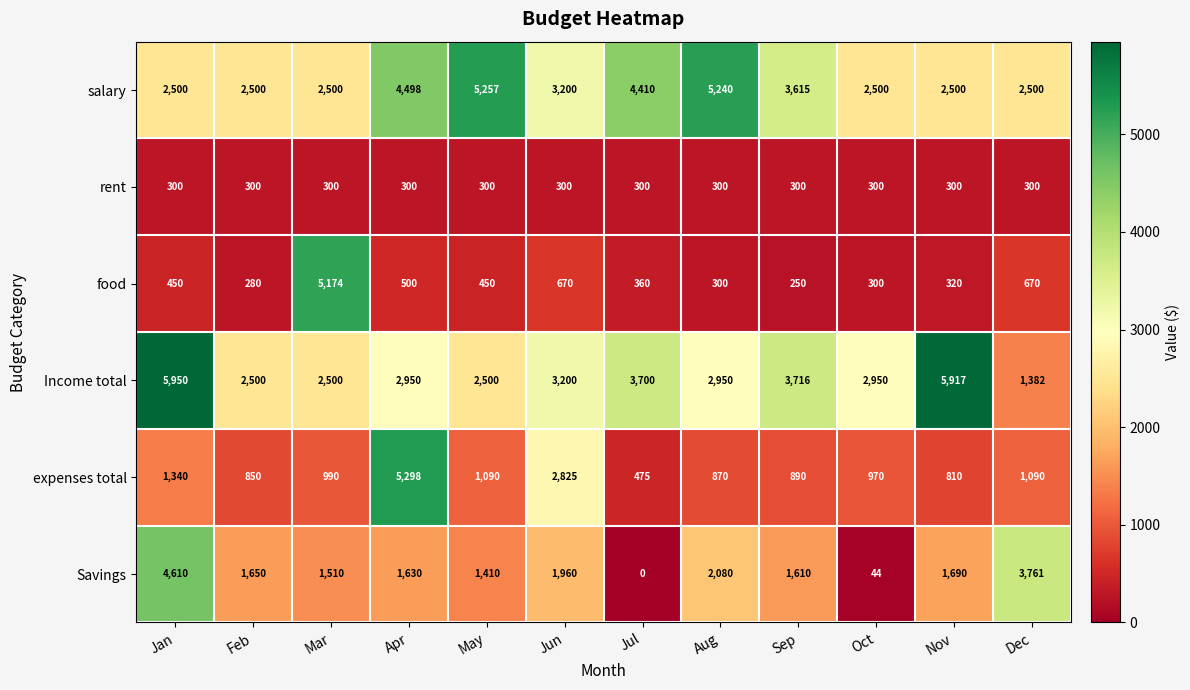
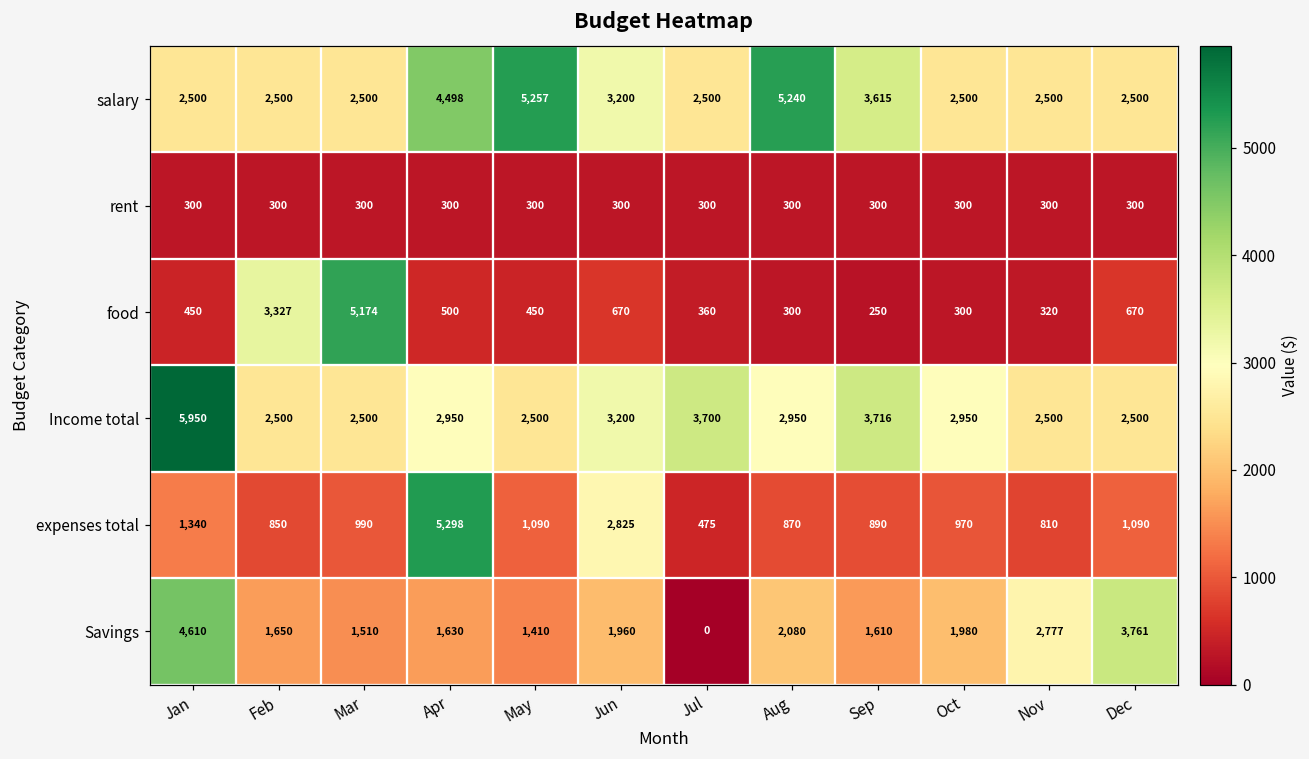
  {
    "salary": {
      "Jan": "2,500",
      "Feb": "2,500",
      "Mar": "2,500",
      "Apr": "4,498",
      "May": "5,257",
      "Jun": "3,200",
-     "Jul": "4,410",
+     "Jul": "2,500",
      "Aug": "5,240",
      "Sep": "3,615",
      "Oct": "2,500",
      "Nov": "2,500",
      "Dec": "2,500"
    },
    "rent": {
      "Jan": "300",
      "Feb": "300",
      "Mar": "300",
      "Apr": "300",
      "May": "300",
      "Jun": "300",
      "Jul": "300",
      "Aug": "300",
      "Sep": "300",
      "Oct": "300",
      "Nov": "300",
      "Dec": "300"
    },
    "food": {
      "Jan": "450",
-     "Feb": "280",
+     "Feb": "3,327",
      "Mar": "5,174",
      "Apr": "500",
      "May": "450",
      "Jun": "670",
      "Jul": "360",
      "Aug": "300",
      "Sep": "250",
      "Oct": "300",
      "Nov": "320",
      "Dec": "670"
    },
    "Income total": {
      "Jan": "5,950",
      "Feb": "2,500",
      "Mar": "2,500",
      "Apr": "2,950",
      "May": "2,500",
      "Jun": "3,200",
      "Jul": "3,700",
      "Aug": "2,950",
      "Sep": "3,716",
      "Oct": "2,950",
-     "Nov": "5,917",
-     "Dec": "1,382"
+     "Nov": "2,500",
+     "Dec": "2,500"
    },
    "expenses total": {
      "Jan": "1,340",
      "Feb": "850",
      "Mar": "990",
      "Apr": "5,298",
      "May": "1,090",
      "Jun": "2,825",
      "Jul": "475",
      "Aug": "870",
      "Sep": "890",
      "Oct": "970",
      "Nov": "810",
      "Dec": "1,090"
    },
    "Savings": {
      "Jan": "4,610",
      "Feb": "1,650",
      "Mar": "1,510",
      "Apr": "1,630",
      "May": "1,410",
      "Jun": "1,960",
      "Jul": "0",
      "Aug": "2,080",
      "Sep": "1,610",
-     "Oct": "44",
-     "Nov": "1,690",
+     "Oct": "1,980",
+     "Nov": "2,777",
      "Dec": "3,761"
    }
  }
